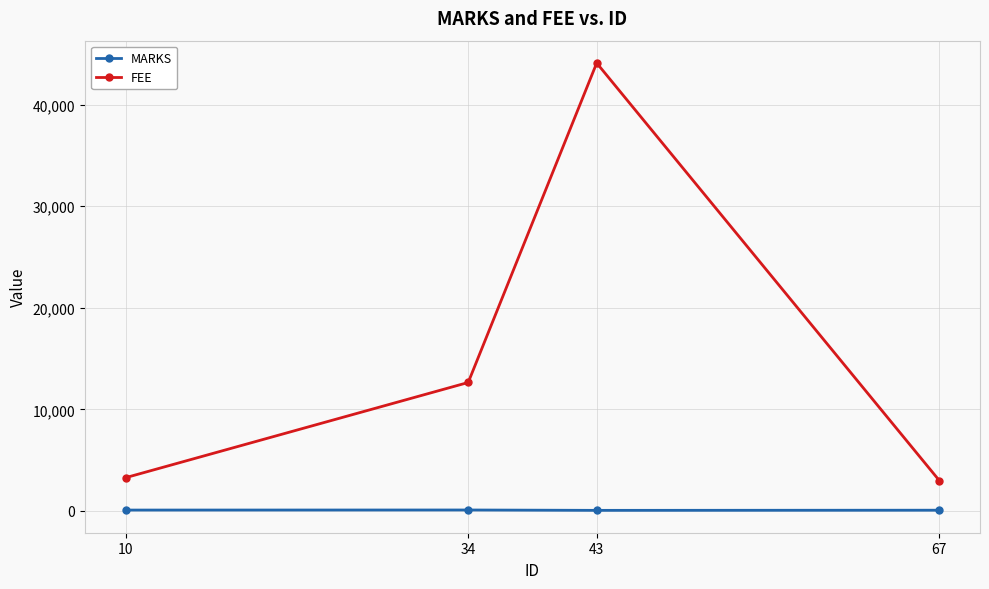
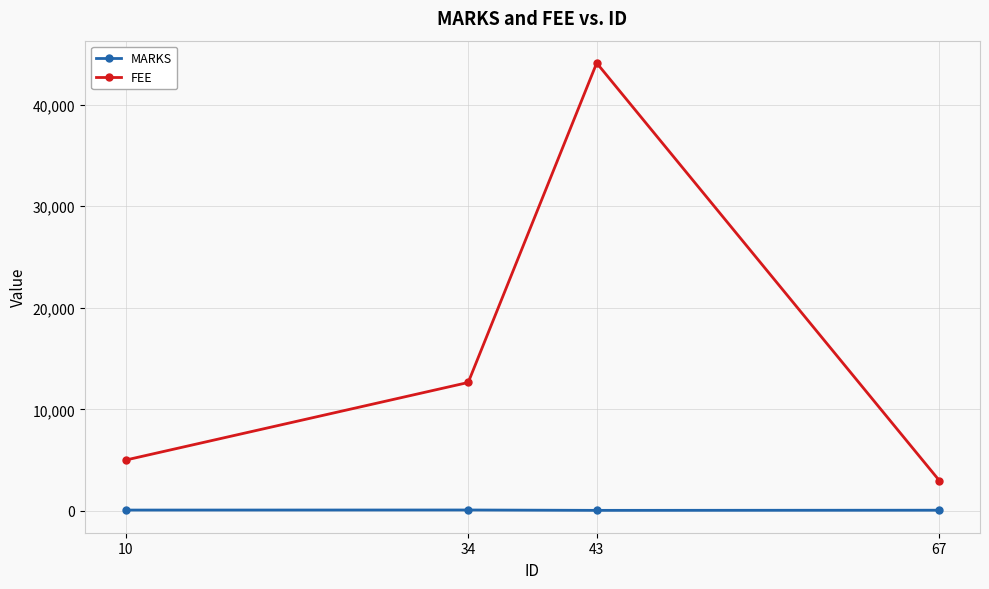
  {
    "MARKS": {
      "10": "100",
      "34": "100",
      "43": "0",
      "67": "100"
    },
    "FEE": {
-     "10": "3,300",
+     "10": "5,000",
      "34": "12,600",
      "43": "44,100",
      "67": "3,000"
    }
  }
